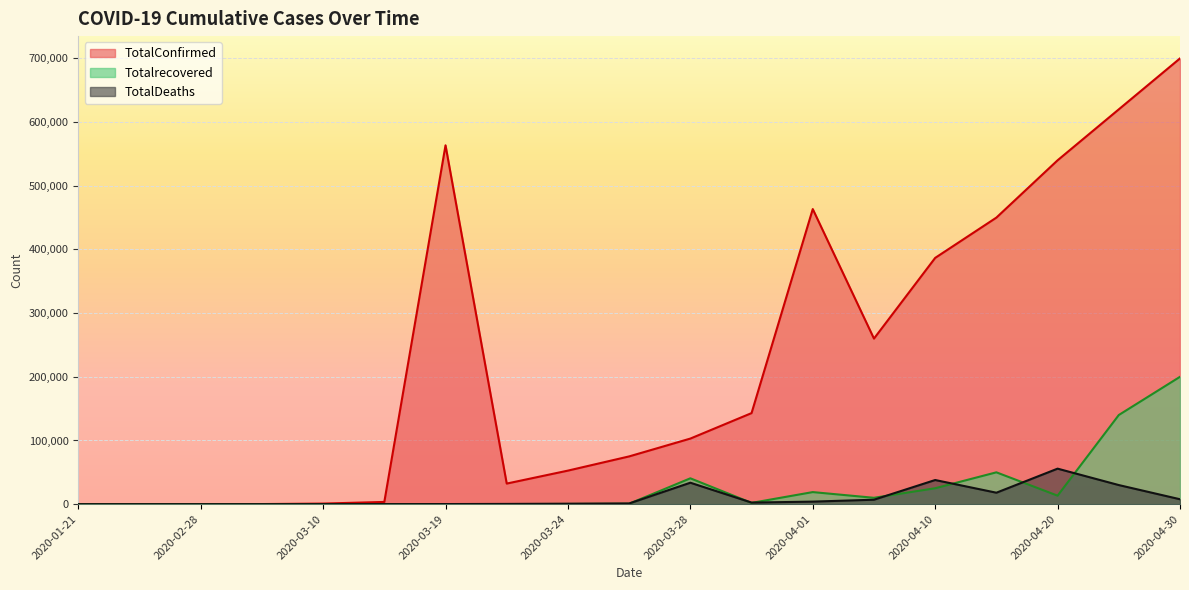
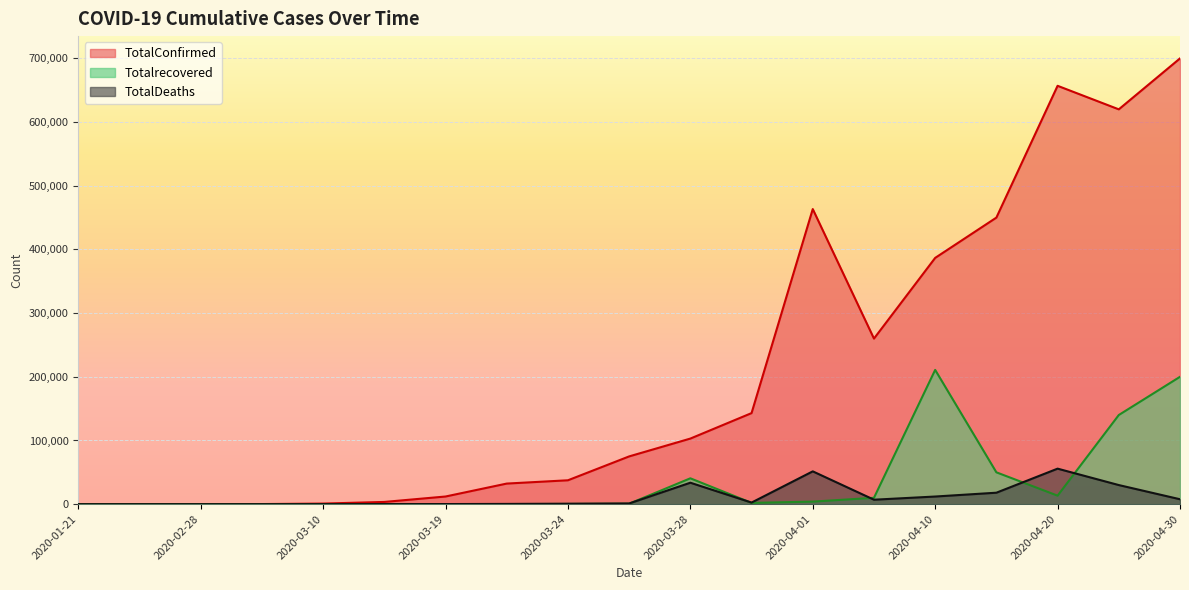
  {
    "TotalConfirmed": {
-     "2020-03-19": "560,000",
-     "2020-03-24": "50,000",
+     "2020-03-19": "10,000",
+     "2020-03-24": "40,000",
      "2020-03-28": "100,000",
      "2020-04-01": "460,000",
      "2020-04-10": "390,000",
-     "2020-04-20": "540,000",
+     "2020-04-20": "660,000",
      "2020-04-30": "700,000"
    },
    "Totalrecovered": {
      "2020-03-28": "40,000",
-     "2020-04-01": "20,000",
-     "2020-04-10": "30,000",
+     "2020-04-01": "0",
+     "2020-04-10": "210,000",
      "2020-04-20": "10,000",
      "2020-04-30": "200,000"
    },
    "TotalDeaths": {
      "2020-03-28": "30,000",
-     "2020-04-01": "0",
-     "2020-04-10": "40,000",
+     "2020-04-01": "50,000",
+     "2020-04-10": "10,000",
      "2020-04-20": "60,000",
      "2020-04-30": "10,000"
    }
  }
